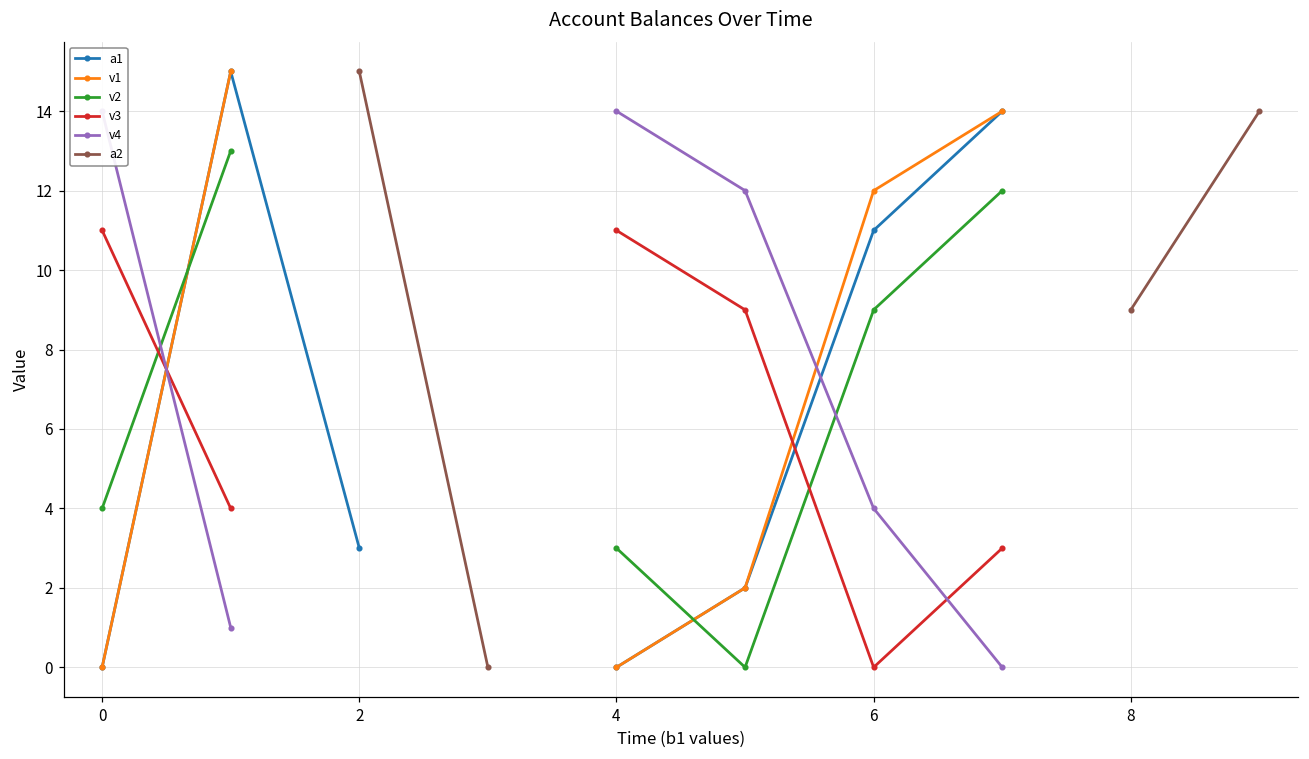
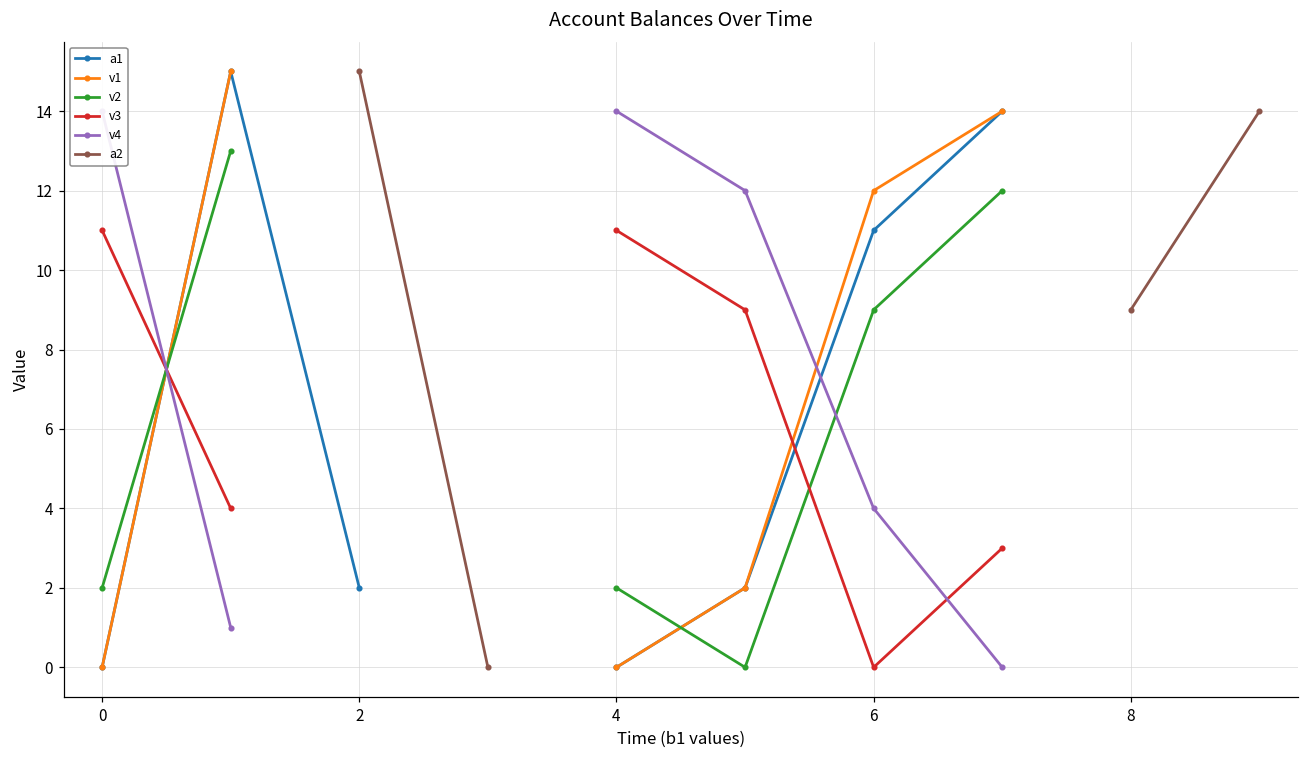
  {
    "a1": {
-     "2": 3,
+     "2": 2,
      "6": 11
    },
    "v1": {
      "6": 12
    },
    "v2": {
-     "0": 4,
-     "4": 3,
+     "0": 2,
+     "4": 2,
      "6": 9
    },
    "v3": {
      "0": 11,
      "4": 11,
      "6": 0
    },
    "v4": {
      "4": 14,
      "6": 4
    },
    "a2": {
      "2": 15,
      "8": 9
    }
  }
